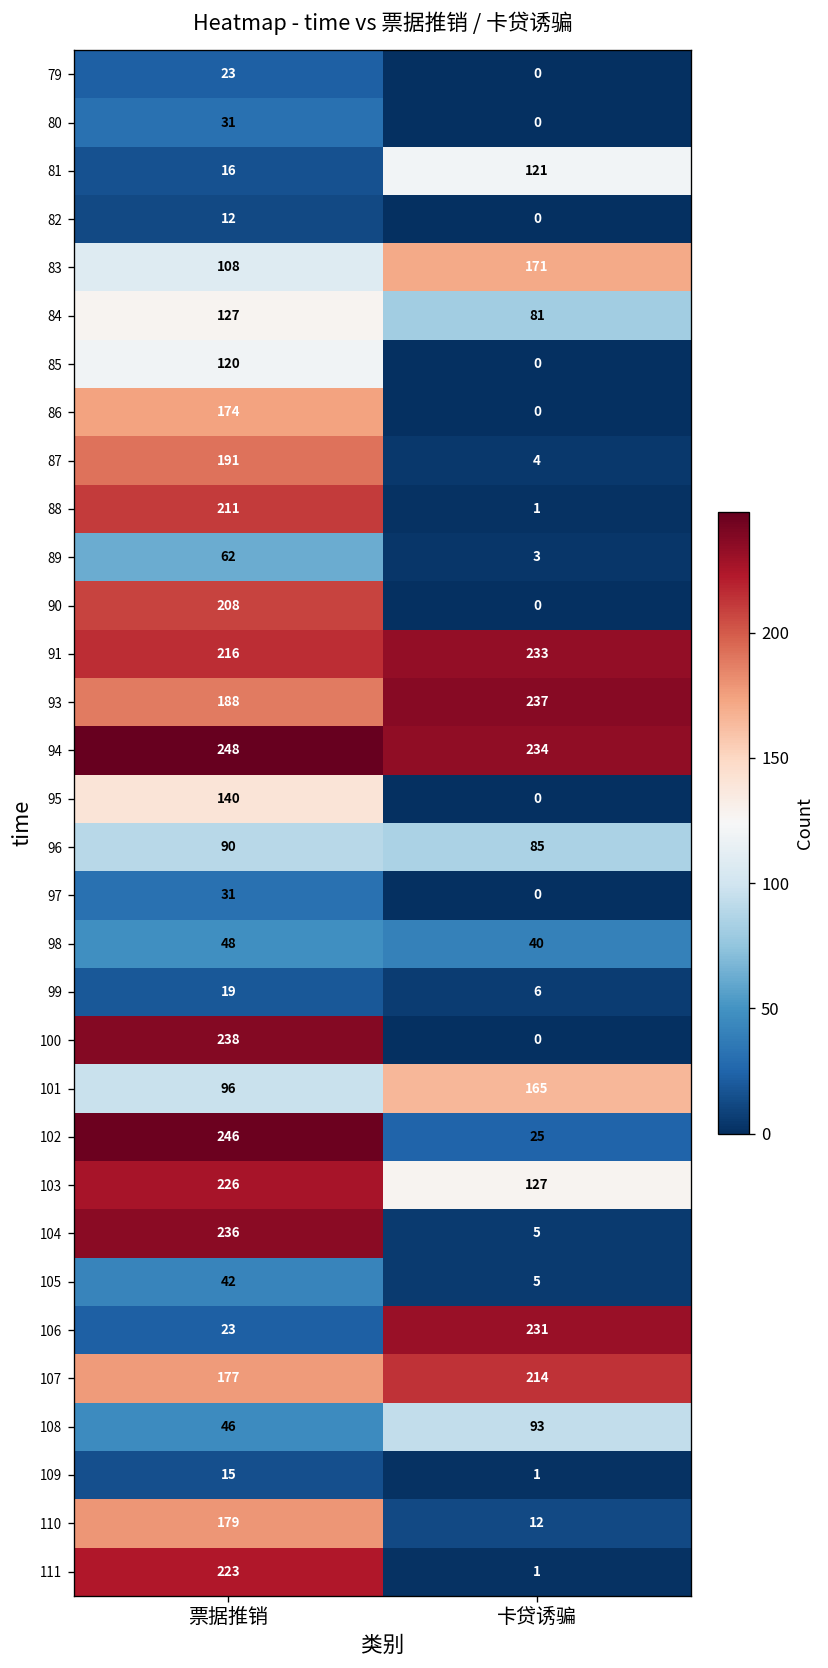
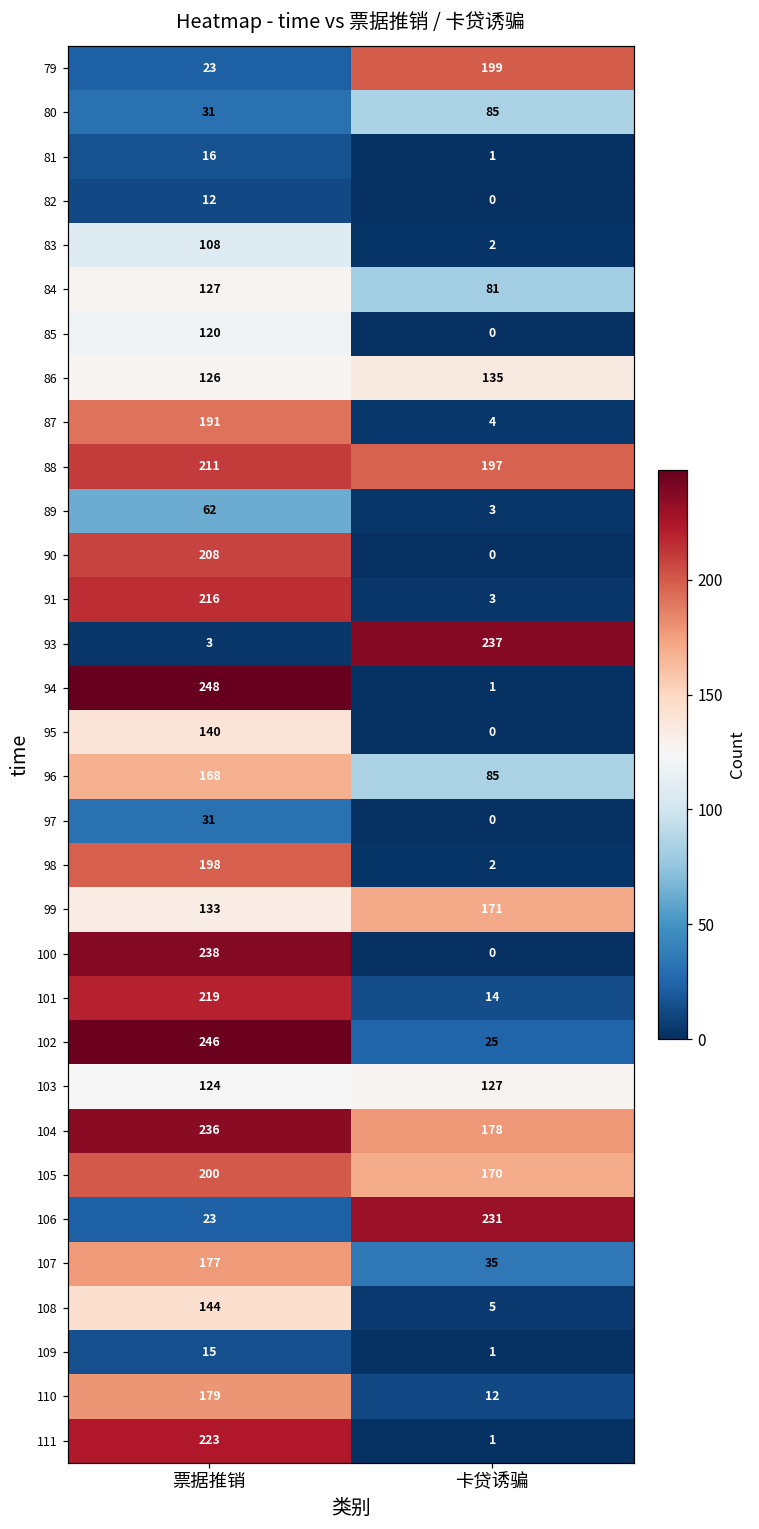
  {
    "79": {
      "票据推销": 23,
-     "卡贷诱骗": 0
+     "卡贷诱骗": 199
    },
    "80": {
      "票据推销": 31,
-     "卡贷诱骗": 0
+     "卡贷诱骗": 85
    },
    "81": {
      "票据推销": 16,
-     "卡贷诱骗": 121
+     "卡贷诱骗": 1
    },
    "82": {
      "票据推销": 12,
      "卡贷诱骗": 0
    },
    "83": {
      "票据推销": 108,
-     "卡贷诱骗": 171
+     "卡贷诱骗": 2
    },
    "84": {
      "票据推销": 127,
      "卡贷诱骗": 81
    },
    "85": {
      "票据推销": 120,
      "卡贷诱骗": 0
    },
    "86": {
-     "票据推销": 174,
-     "卡贷诱骗": 0
+     "票据推销": 126,
+     "卡贷诱骗": 135
    },
    "87": {
      "票据推销": 191,
      "卡贷诱骗": 4
    },
    "88": {
      "票据推销": 211,
-     "卡贷诱骗": 1
+     "卡贷诱骗": 197
    },
    "89": {
      "票据推销": 62,
      "卡贷诱骗": 3
    },
    "90": {
      "票据推销": 208,
      "卡贷诱骗": 0
    },
    "91": {
      "票据推销": 216,
-     "卡贷诱骗": 233
+     "卡贷诱骗": 3
    },
    "93": {
-     "票据推销": 188,
+     "票据推销": 3,
      "卡贷诱骗": 237
    },
    "94": {
      "票据推销": 248,
-     "卡贷诱骗": 234
+     "卡贷诱骗": 1
    },
    "95": {
      "票据推销": 140,
      "卡贷诱骗": 0
    },
    "96": {
-     "票据推销": 90,
+     "票据推销": 168,
      "卡贷诱骗": 85
    },
    "97": {
      "票据推销": 31,
      "卡贷诱骗": 0
    },
    "98": {
-     "票据推销": 48,
-     "卡贷诱骗": 40
+     "票据推销": 198,
+     "卡贷诱骗": 2
    },
    "99": {
-     "票据推销": 19,
-     "卡贷诱骗": 6
+     "票据推销": 133,
+     "卡贷诱骗": 171
    },
    "100": {
      "票据推销": 238,
      "卡贷诱骗": 0
    },
    "101": {
-     "票据推销": 96,
-     "卡贷诱骗": 165
+     "票据推销": 219,
+     "卡贷诱骗": 14
    },
    "102": {
      "票据推销": 246,
      "卡贷诱骗": 25
    },
    "103": {
-     "票据推销": 226,
+     "票据推销": 124,
      "卡贷诱骗": 127
    },
    "104": {
      "票据推销": 236,
-     "卡贷诱骗": 5
+     "卡贷诱骗": 178
    },
    "105": {
-     "票据推销": 42,
-     "卡贷诱骗": 5
+     "票据推销": 200,
+     "卡贷诱骗": 170
    },
    "106": {
      "票据推销": 23,
      "卡贷诱骗": 231
    },
    "107": {
      "票据推销": 177,
-     "卡贷诱骗": 214
+     "卡贷诱骗": 35
    },
    "108": {
-     "票据推销": 46,
-     "卡贷诱骗": 93
+     "票据推销": 144,
+     "卡贷诱骗": 5
    },
    "109": {
      "票据推销": 15,
      "卡贷诱骗": 1
    },
    "110": {
      "票据推销": 179,
      "卡贷诱骗": 12
    },
    "111": {
      "票据推销": 223,
      "卡贷诱骗": 1
    }
  }
